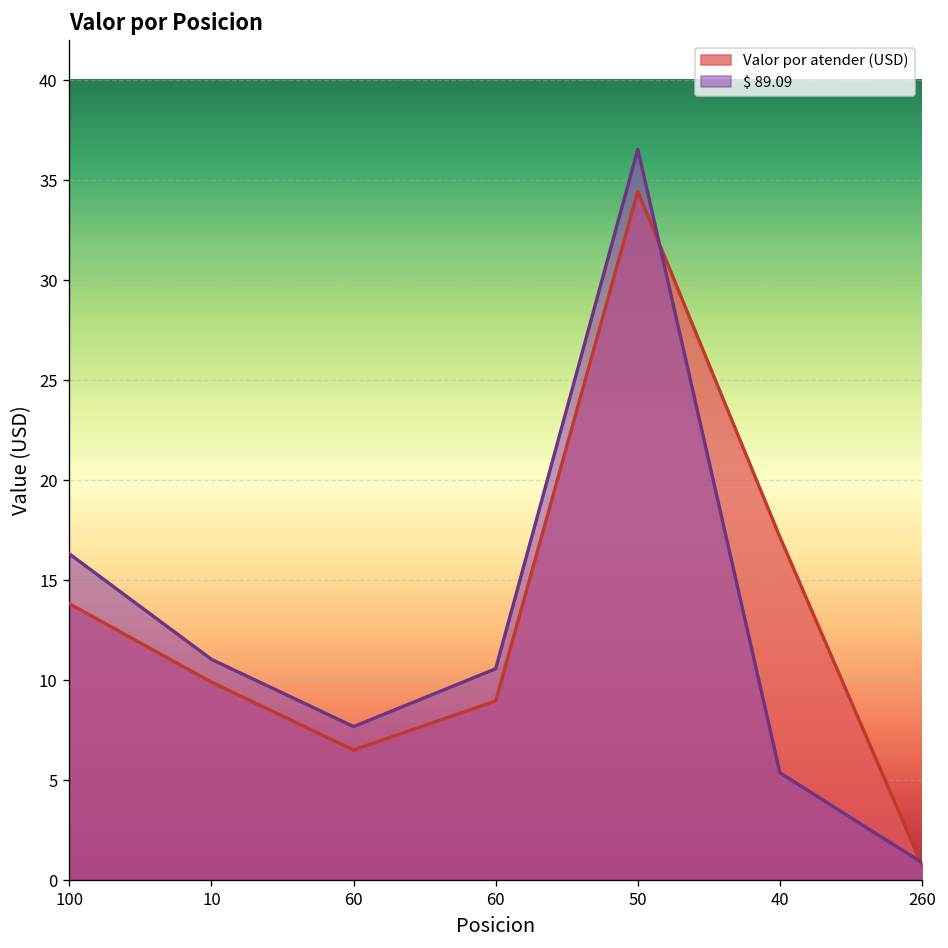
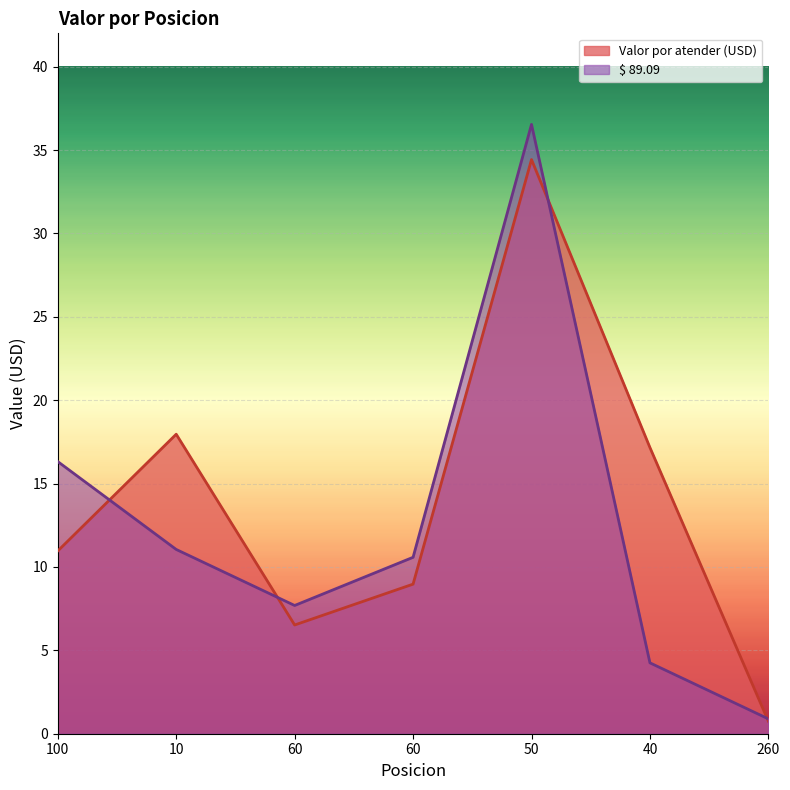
  {
    "Valor por atender (USD)": {
-     "100": 13.8,
-     "10": 9.9,
+     "100": 11.0,
+     "10": 18.0,
      "50": 34.4,
      "40": 17.2
    },
    "$ 89.09": {
      "100": 16.3,
      "10": 11.1,
      "50": 36.5,
-     "40": 5.4
+     "40": 4.3
    }
  }
